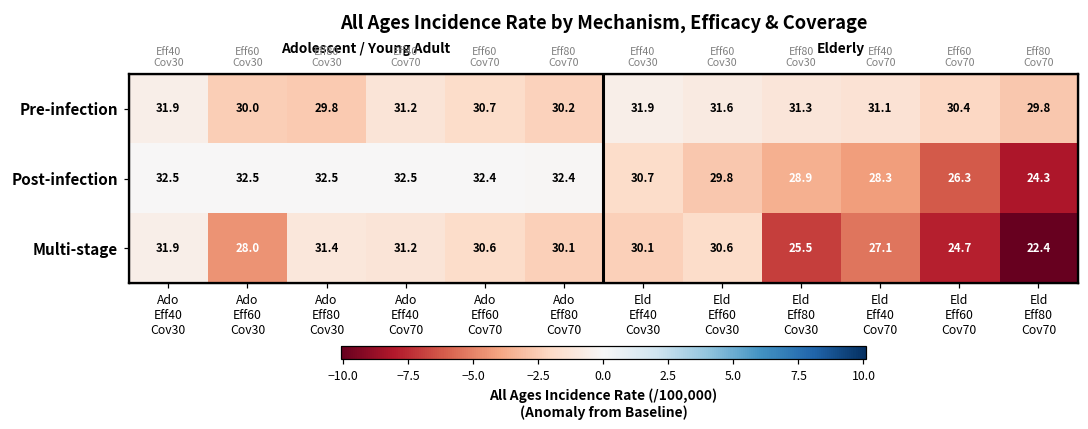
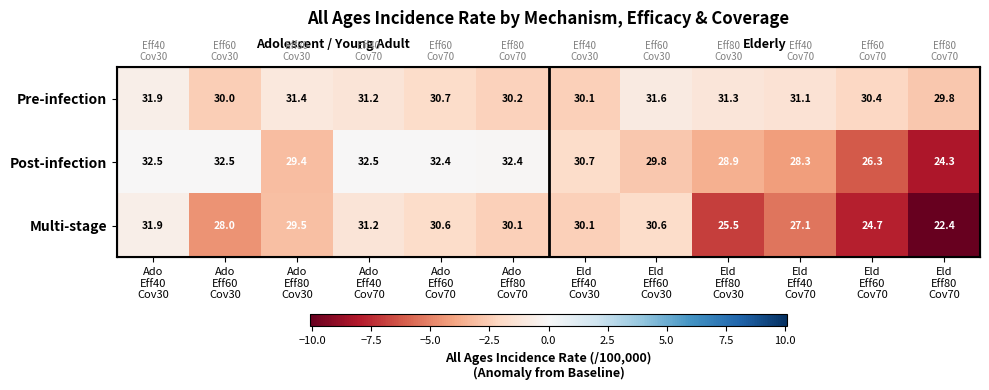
  {
    "Pre-infection": {
      "Ado Eff40 Cov30": 31.9,
      "Ado Eff60 Cov30": 30.0,
-     "Ado Eff80 Cov30": 29.8,
+     "Ado Eff80 Cov30": 31.4,
      "Ado Eff40 Cov70": 31.2,
      "Ado Eff60 Cov70": 30.7,
      "Ado Eff80 Cov70": 30.2,
-     "Eld Eff40 Cov30": 31.9,
+     "Eld Eff40 Cov30": 30.1,
      "Eld Eff60 Cov30": 31.6,
      "Eld Eff80 Cov30": 31.3,
      "Eld Eff40 Cov70": 31.1,
      "Eld Eff60 Cov70": 30.4,
      "Eld Eff80 Cov70": 29.8
    },
    "Post-infection": {
      "Ado Eff40 Cov30": 32.5,
      "Ado Eff60 Cov30": 32.5,
-     "Ado Eff80 Cov30": 32.5,
+     "Ado Eff80 Cov30": 29.4,
      "Ado Eff40 Cov70": 32.5,
      "Ado Eff60 Cov70": 32.4,
      "Ado Eff80 Cov70": 32.4,
      "Eld Eff40 Cov30": 30.7,
      "Eld Eff60 Cov30": 29.8,
      "Eld Eff80 Cov30": 28.9,
      "Eld Eff40 Cov70": 28.3,
      "Eld Eff60 Cov70": 26.3,
      "Eld Eff80 Cov70": 24.3
    },
    "Multi-stage": {
      "Ado Eff40 Cov30": 31.9,
      "Ado Eff60 Cov30": 28.0,
-     "Ado Eff80 Cov30": 31.4,
+     "Ado Eff80 Cov30": 29.5,
      "Ado Eff40 Cov70": 31.2,
      "Ado Eff60 Cov70": 30.6,
      "Ado Eff80 Cov70": 30.1,
      "Eld Eff40 Cov30": 30.1,
      "Eld Eff60 Cov30": 30.6,
      "Eld Eff80 Cov30": 25.5,
      "Eld Eff40 Cov70": 27.1,
      "Eld Eff60 Cov70": 24.7,
      "Eld Eff80 Cov70": 22.4
    }
  }
